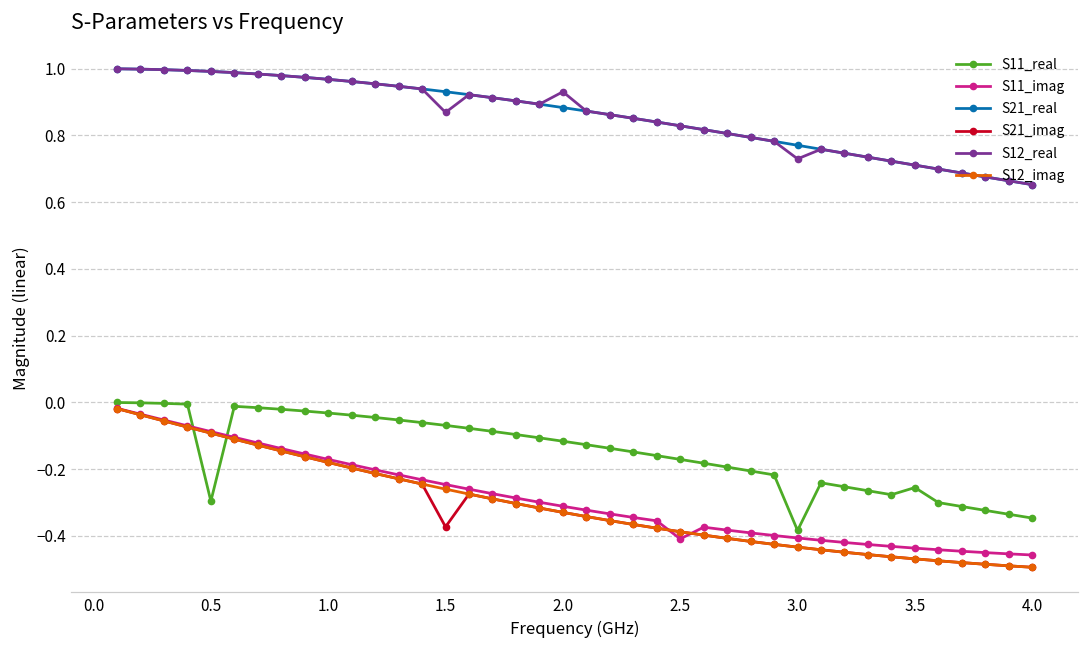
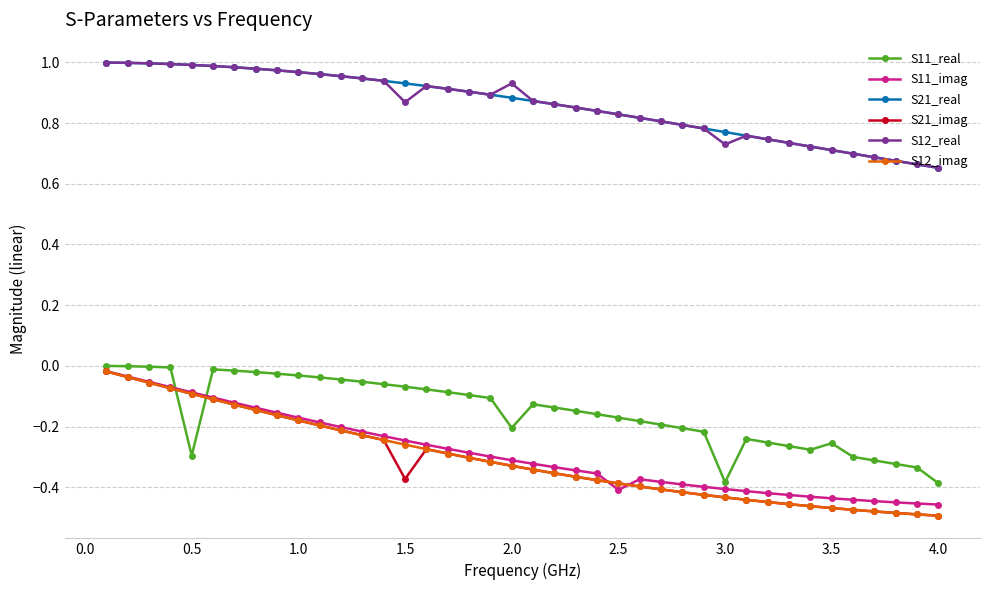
  {
    "S11_real": {
      "0.5": -0.30,
      "1.0": -0.03,
      "1.5": -0.07,
-     "2.0": -0.12,
+     "2.0": -0.20,
      "2.5": -0.17,
      "3.0": -0.38,
      "3.5": -0.26,
-     "4.0": -0.35
+     "4.0": -0.39
    },
    "S11_imag": {
      "1.0": -0.17,
      "1.5": -0.25,
      "2.0": -0.31,
      "2.5": -0.41,
      "3.0": -0.41,
      "3.5": -0.44,
      "4.0": -0.46
    },
    "S21_real": {
      "1.5": 0.93,
      "2.0": 0.88,
      "3.0": 0.77
    },
    "S21_imag": {
      "1.5": -0.37
    },
    "S12_real": {
      "1.5": 0.87,
      "2.0": 0.93,
      "3.0": 0.73
    },
    "S12_imag": {
      "1.5": -0.26
    }
  }
